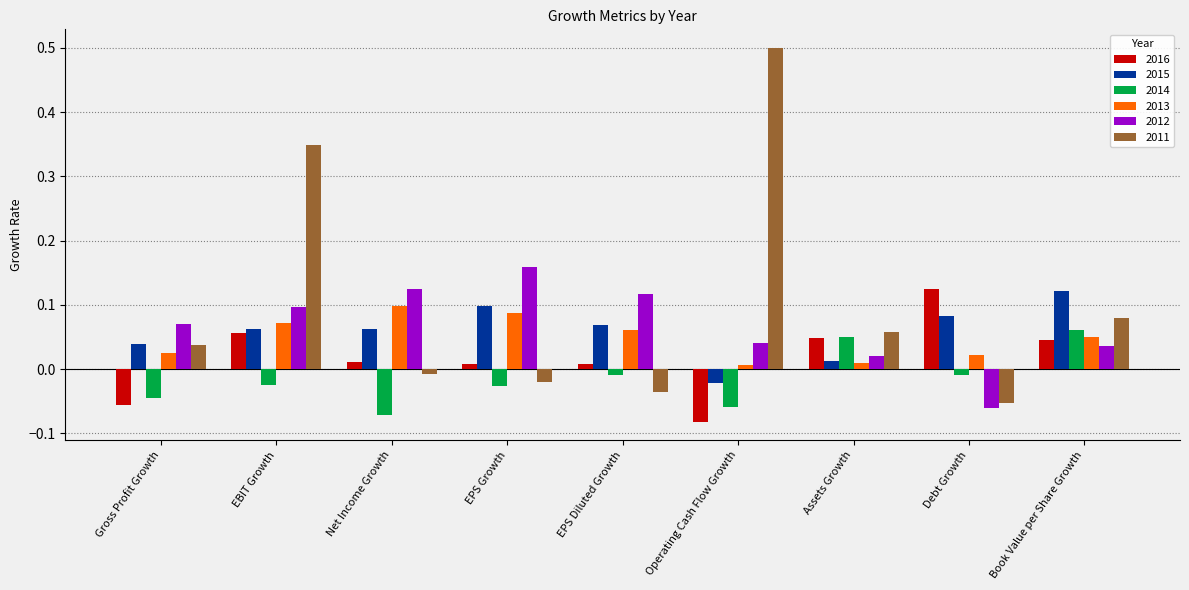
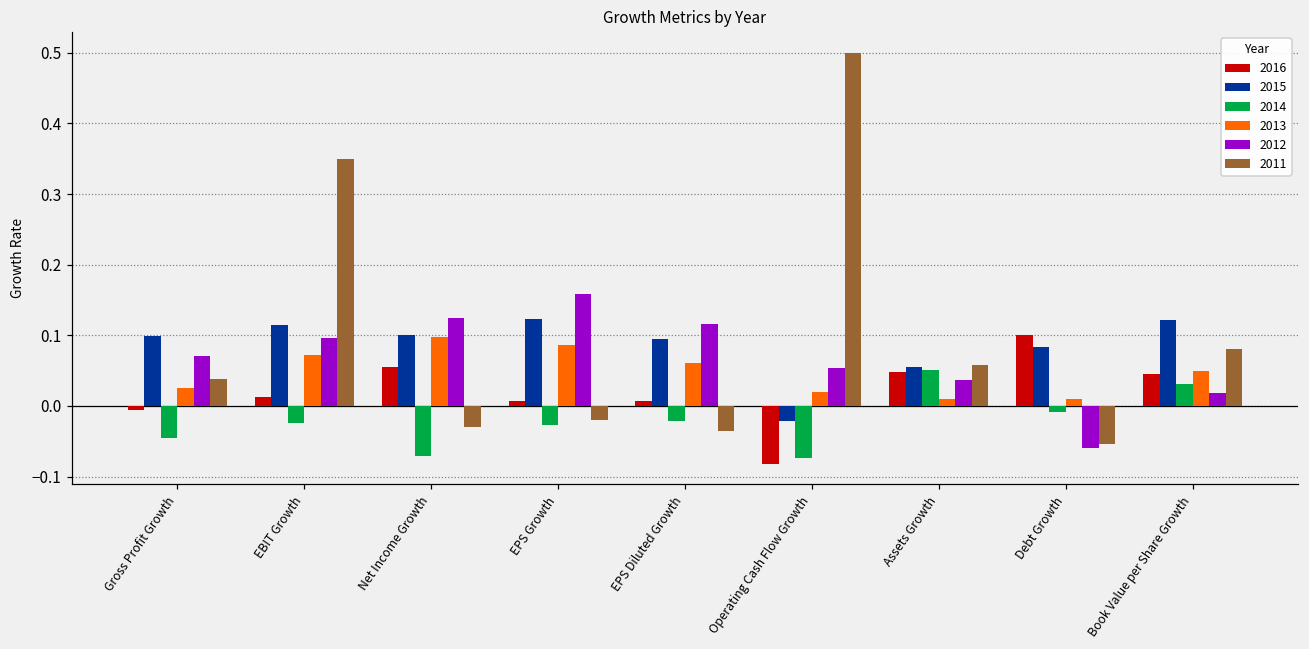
  {
    "2016": {
-     "Gross Profit Growth": -0.06,
-     "EBIT Growth": 0.06,
-     "Net Income Growth": 0.01,
+     "Gross Profit Growth": -0.01,
+     "EBIT Growth": 0.01,
+     "Net Income Growth": 0.05,
      "EPS Growth": 0.01,
      "EPS Diluted Growth": 0.01,
      "Operating Cash Flow Growth": -0.08,
      "Assets Growth": 0.05,
-     "Debt Growth": 0.13,
+     "Debt Growth": 0.10,
      "Book Value per Share Growth": 0.04
    },
    "2015": {
-     "Gross Profit Growth": 0.04,
-     "EBIT Growth": 0.06,
-     "Net Income Growth": 0.06,
-     "EPS Growth": 0.10,
-     "EPS Diluted Growth": 0.07,
+     "Gross Profit Growth": 0.10,
+     "EBIT Growth": 0.11,
+     "Net Income Growth": 0.10,
+     "EPS Growth": 0.12,
+     "EPS Diluted Growth": 0.10,
      "Operating Cash Flow Growth": -0.02,
-     "Assets Growth": 0.01,
+     "Assets Growth": 0.06,
      "Debt Growth": 0.08,
      "Book Value per Share Growth": 0.12
    },
    "2014": {
      "Gross Profit Growth": -0.04,
      "EBIT Growth": -0.02,
      "Net Income Growth": -0.07,
      "EPS Growth": -0.03,
-     "EPS Diluted Growth": -0.01,
-     "Operating Cash Flow Growth": -0.06,
+     "EPS Diluted Growth": -0.02,
+     "Operating Cash Flow Growth": -0.07,
      "Assets Growth": 0.05,
      "Debt Growth": -0.01,
-     "Book Value per Share Growth": 0.06
+     "Book Value per Share Growth": 0.03
    },
    "2013": {
      "Gross Profit Growth": 0.03,
      "EBIT Growth": 0.07,
      "Net Income Growth": 0.10,
      "EPS Growth": 0.09,
      "EPS Diluted Growth": 0.06,
-     "Operating Cash Flow Growth": 0.01,
+     "Operating Cash Flow Growth": 0.02,
      "Assets Growth": 0.01,
-     "Debt Growth": 0.02,
+     "Debt Growth": 0.01,
      "Book Value per Share Growth": 0.05
    },
    "2012": {
      "Gross Profit Growth": 0.07,
      "EBIT Growth": 0.10,
      "Net Income Growth": 0.12,
      "EPS Growth": 0.16,
      "EPS Diluted Growth": 0.12,
-     "Operating Cash Flow Growth": 0.04,
-     "Assets Growth": 0.02,
+     "Operating Cash Flow Growth": 0.05,
+     "Assets Growth": 0.04,
      "Debt Growth": -0.06,
-     "Book Value per Share Growth": 0.04
+     "Book Value per Share Growth": 0.02
    },
    "2011": {
      "Gross Profit Growth": 0.04,
      "EBIT Growth": 0.35,
-     "Net Income Growth": -0.01,
+     "Net Income Growth": -0.03,
      "EPS Growth": -0.02,
      "EPS Diluted Growth": -0.04,
      "Operating Cash Flow Growth": 0.50,
      "Assets Growth": 0.06,
      "Debt Growth": -0.05,
      "Book Value per Share Growth": 0.08
    }
  }
